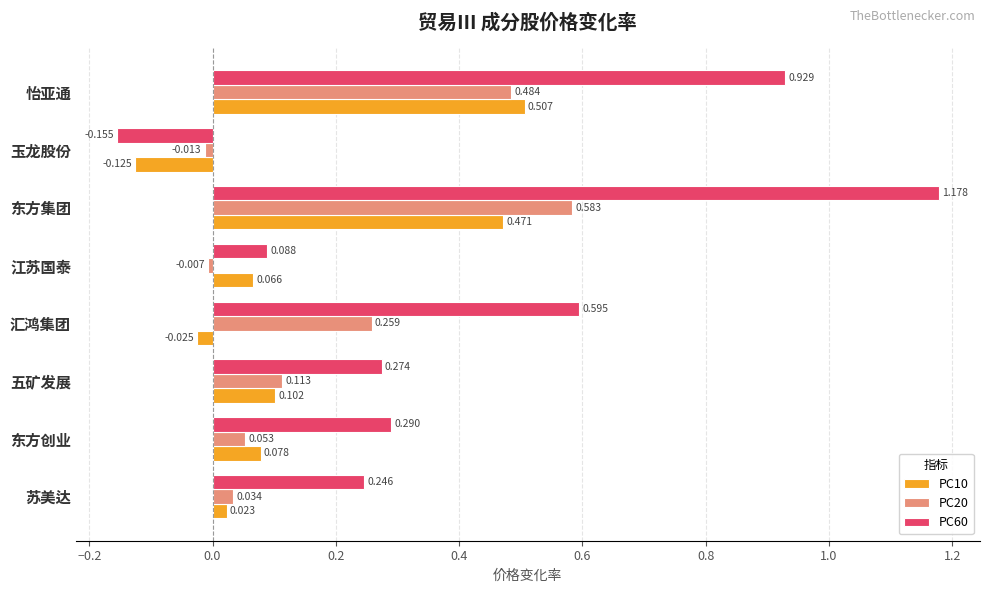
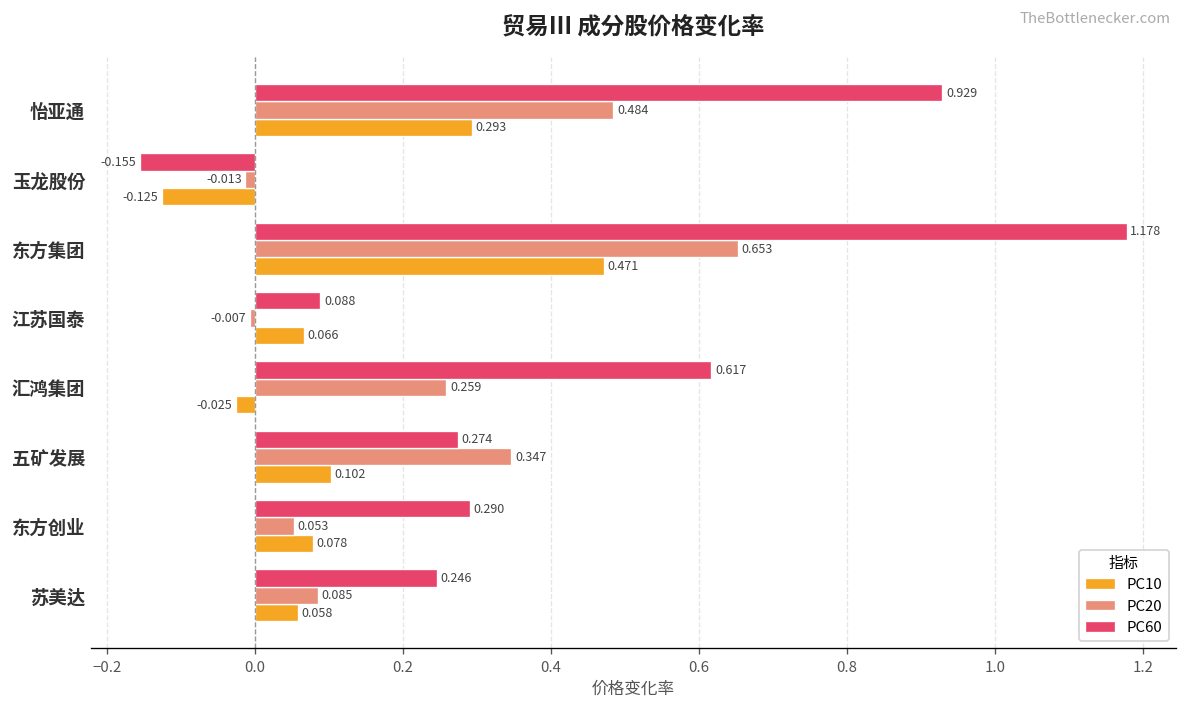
  {
    "PC10": {
-     "怡亚通": 0.507,
+     "怡亚通": 0.293,
      "玉龙股份": -0.125,
      "东方集团": 0.471,
      "江苏国泰": 0.066,
      "汇鸿集团": -0.025,
      "五矿发展": 0.102,
      "东方创业": 0.078,
-     "苏美达": 0.023
+     "苏美达": 0.058
    },
    "PC20": {
      "怡亚通": 0.484,
      "玉龙股份": -0.013,
-     "东方集团": 0.583,
+     "东方集团": 0.653,
      "江苏国泰": -0.007,
      "汇鸿集团": 0.259,
-     "五矿发展": 0.113,
+     "五矿发展": 0.347,
      "东方创业": 0.053,
-     "苏美达": 0.034
+     "苏美达": 0.085
    },
    "PC60": {
      "怡亚通": 0.929,
      "玉龙股份": -0.155,
      "东方集团": 1.178,
      "江苏国泰": 0.088,
-     "汇鸿集团": 0.595,
+     "汇鸿集团": 0.617,
      "五矿发展": 0.274,
      "东方创业": 0.290,
      "苏美达": 0.246
    }
  }
